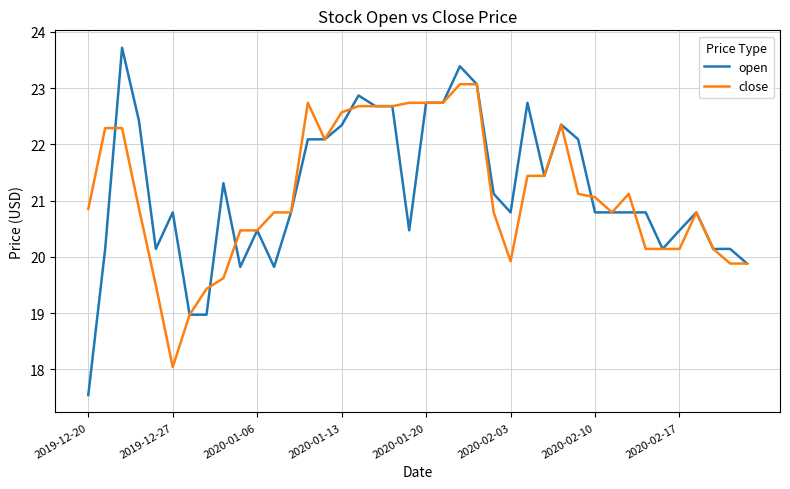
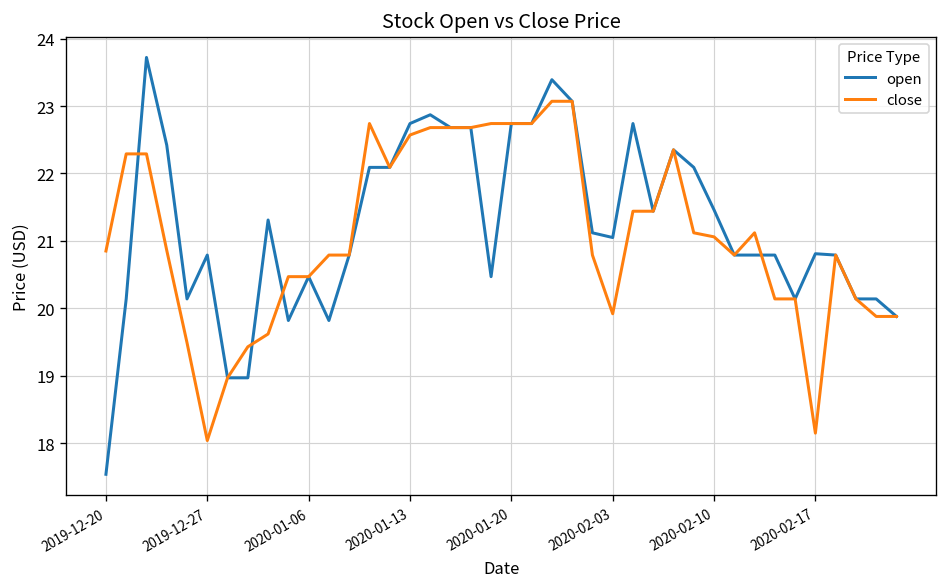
  {
    "open": {
      "2019-12-20": 17.5,
      "2019-12-27": 20.8,
-     "2020-01-13": 22.3,
-     "2020-02-03": 20.8,
-     "2020-02-10": 20.8,
-     "2020-02-17": 20.5
+     "2020-01-13": 22.7,
+     "2020-02-03": 21.1,
+     "2020-02-10": 21.5,
+     "2020-02-17": 20.8
    },
    "close": {
      "2019-12-20": 20.9,
      "2019-12-27": 18.0,
      "2020-01-13": 22.6,
      "2020-02-03": 19.9,
      "2020-02-10": 21.1,
-     "2020-02-17": 20.1
+     "2020-02-17": 18.2
    }
  }
